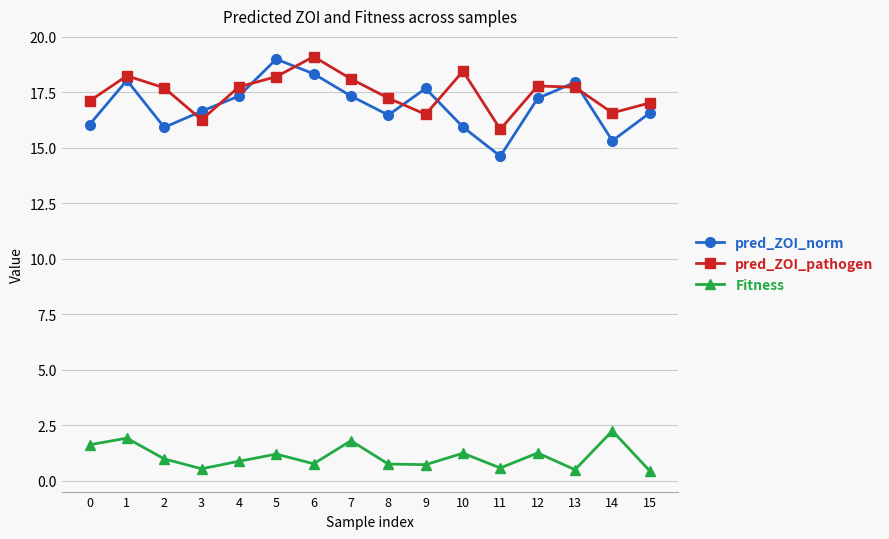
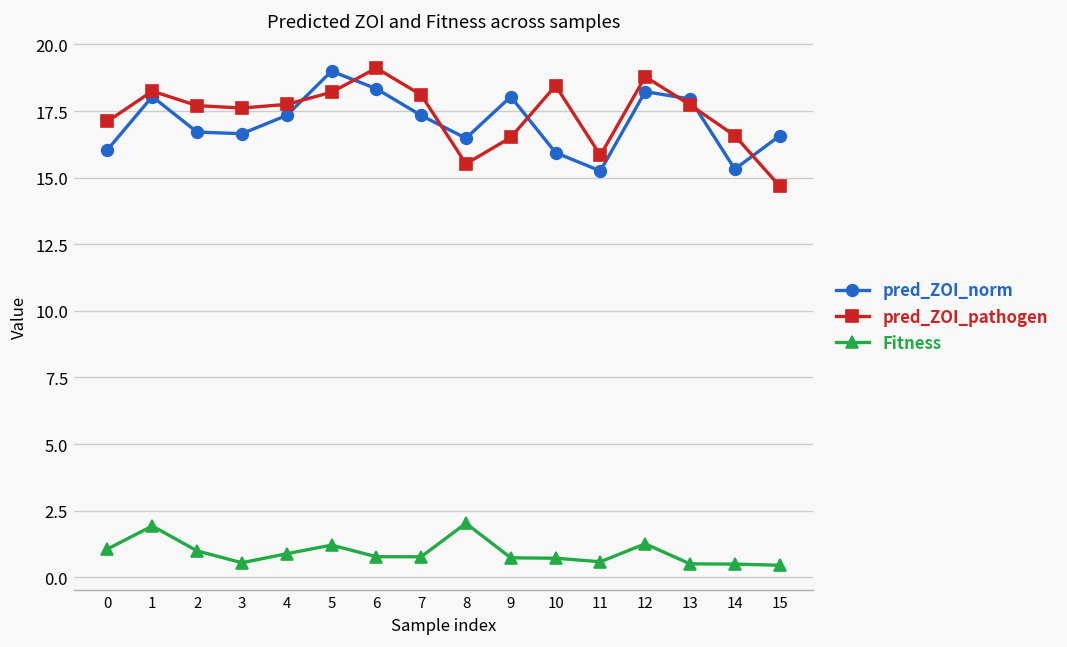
  {
    "pred_ZOI_norm": {
      "0": 16.0,
      "1": 18.0,
-     "2": 15.9,
+     "2": 16.7,
      "3": 16.7,
      "4": 17.3,
      "5": 19.0,
      "6": 18.3,
      "7": 17.3,
      "8": 16.5,
-     "9": 17.7,
+     "9": 18.0,
      "10": 15.9,
-     "11": 14.6,
-     "12": 17.2,
+     "11": 15.3,
+     "12": 18.2,
      "13": 18.0,
      "14": 15.3,
      "15": 16.6
    },
    "pred_ZOI_pathogen": {
      "0": 17.1,
      "1": 18.2,
      "2": 17.7,
-     "3": 16.3,
+     "3": 17.6,
      "4": 17.8,
      "5": 18.2,
      "6": 19.1,
      "7": 18.1,
-     "8": 17.2,
+     "8": 15.5,
      "9": 16.5,
      "10": 18.5,
      "11": 15.8,
-     "12": 17.8,
+     "12": 18.8,
      "13": 17.7,
      "14": 16.6,
-     "15": 17.0
+     "15": 14.7
    },
    "Fitness": {
-     "0": 1.6,
+     "0": 1.1,
      "1": 1.9,
      "2": 1.0,
      "3": 0.5,
      "4": 0.9,
      "5": 1.2,
      "6": 0.8,
-     "7": 1.8,
-     "8": 0.8,
+     "7": 0.8,
+     "8": 2.0,
      "9": 0.7,
-     "10": 1.2,
+     "10": 0.7,
      "11": 0.6,
      "12": 1.3,
      "13": 0.5,
-     "14": 2.3,
+     "14": 0.5,
      "15": 0.5
    }
  }
